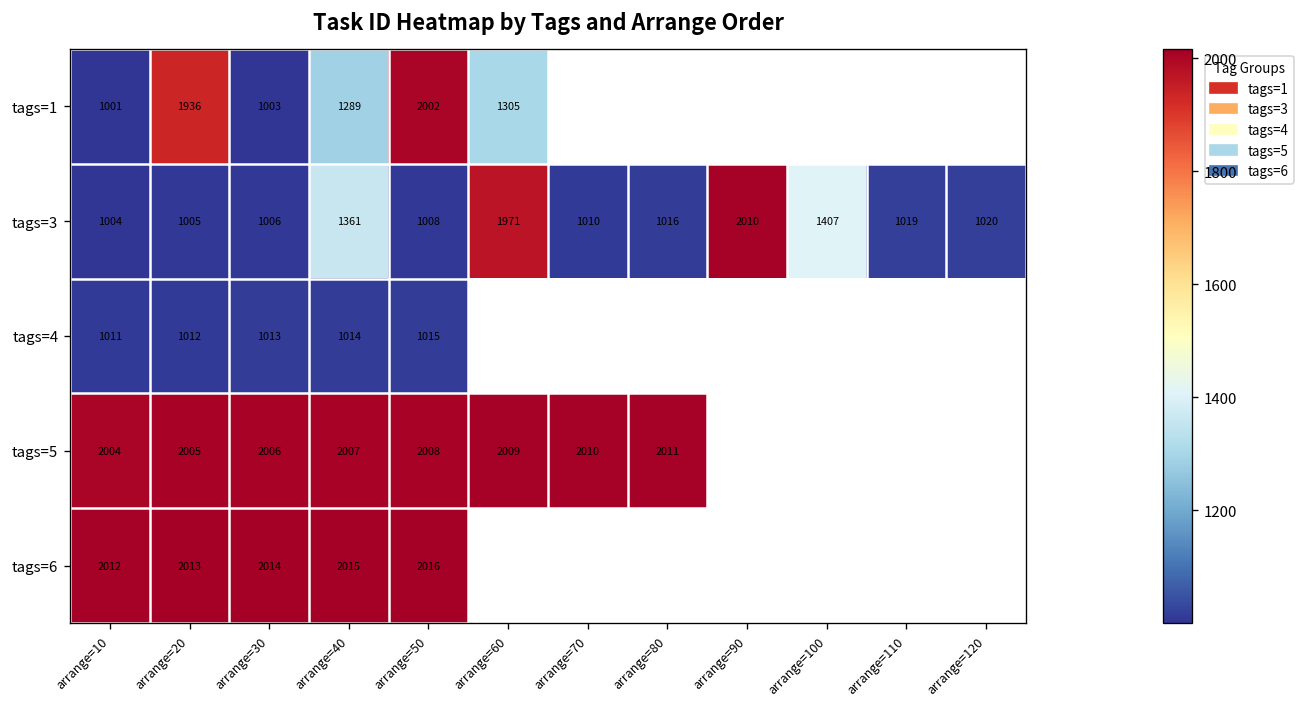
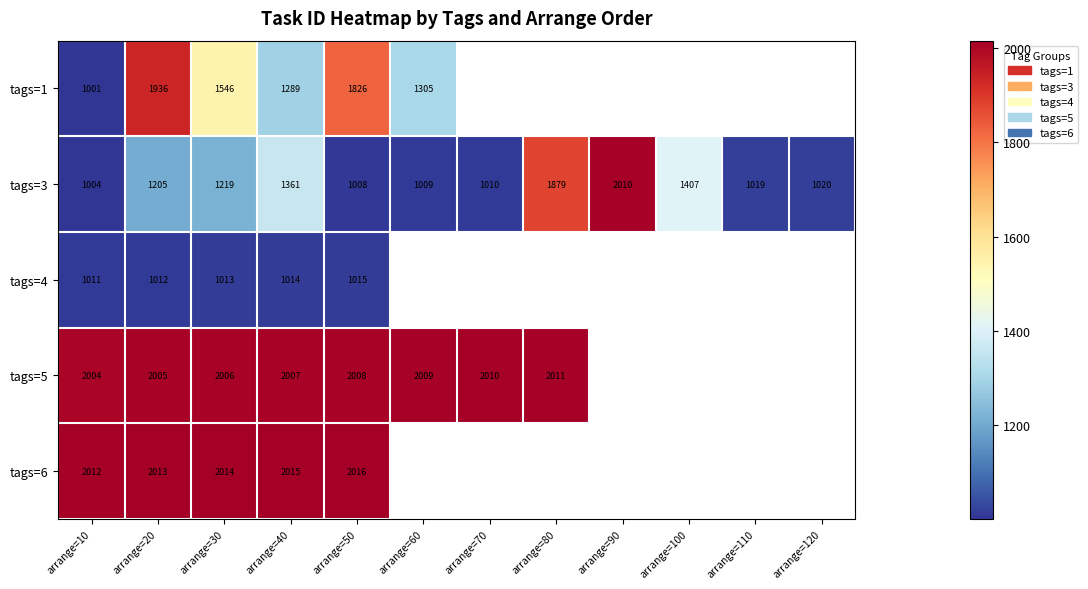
  {
    "tags=1": {
      "arrange=10": 1001,
      "arrange=20": 1936,
-     "arrange=30": 1003,
+     "arrange=30": 1546,
      "arrange=40": 1289,
-     "arrange=50": 2002,
+     "arrange=50": 1826,
      "arrange=60": 1305
    },
    "tags=3": {
      "arrange=10": 1004,
-     "arrange=20": 1005,
-     "arrange=30": 1006,
+     "arrange=20": 1205,
+     "arrange=30": 1219,
      "arrange=40": 1361,
      "arrange=50": 1008,
-     "arrange=60": 1971,
+     "arrange=60": 1009,
      "arrange=70": 1010,
-     "arrange=80": 1016,
+     "arrange=80": 1879,
      "arrange=90": 2010,
      "arrange=100": 1407,
      "arrange=110": 1019,
      "arrange=120": 1020
    },
    "tags=4": {
      "arrange=10": 1011,
      "arrange=20": 1012,
      "arrange=30": 1013,
      "arrange=40": 1014,
      "arrange=50": 1015
    },
    "tags=5": {
      "arrange=10": 2004,
      "arrange=20": 2005,
      "arrange=30": 2006,
      "arrange=40": 2007,
      "arrange=50": 2008,
      "arrange=60": 2009,
      "arrange=70": 2010,
      "arrange=80": 2011
    },
    "tags=6": {
      "arrange=10": 2012,
      "arrange=20": 2013,
      "arrange=30": 2014,
      "arrange=40": 2015,
      "arrange=50": 2016
    }
  }
